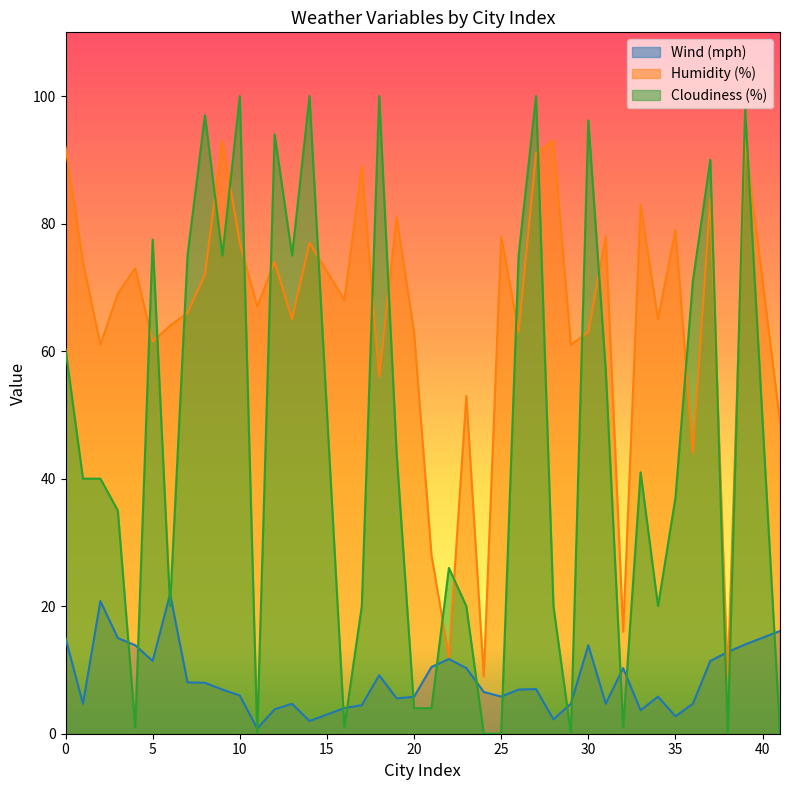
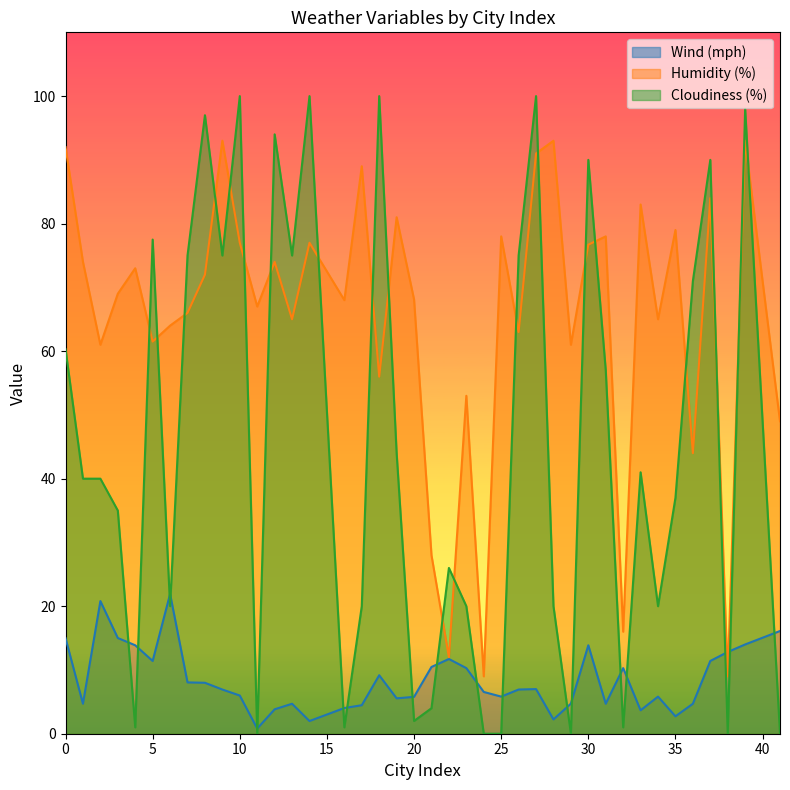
  {
    "Wind (mph)": {
      "0": 15,
      "5": 11,
      "10": 6,
      "20": 6,
      "25": 6,
      "30": 14,
      "35": 3
    },
    "Humidity (%)": {
      "0": 92,
      "5": 62,
      "10": 77,
-     "20": 63,
+     "20": 68,
      "25": 78,
-     "30": 63,
+     "30": 77,
      "35": 79
    },
    "Cloudiness (%)": {
      "0": 60,
      "5": 78,
      "10": 100,
-     "20": 4,
+     "20": 2,
      "25": 0,
-     "30": 96,
+     "30": 90,
      "35": 37
    }
  }
